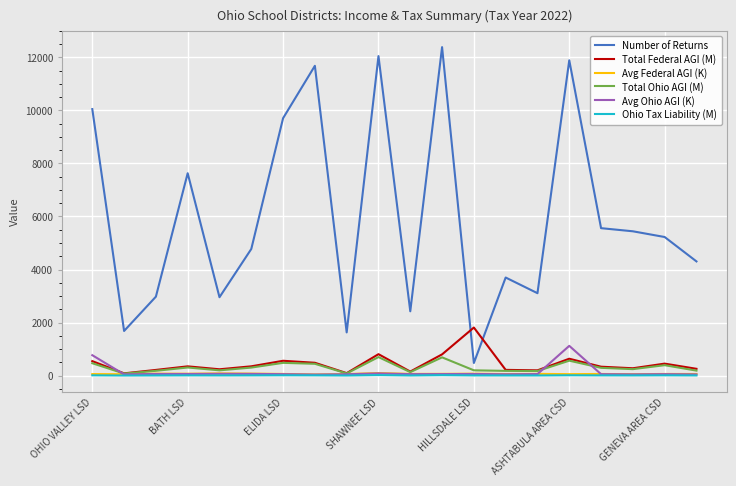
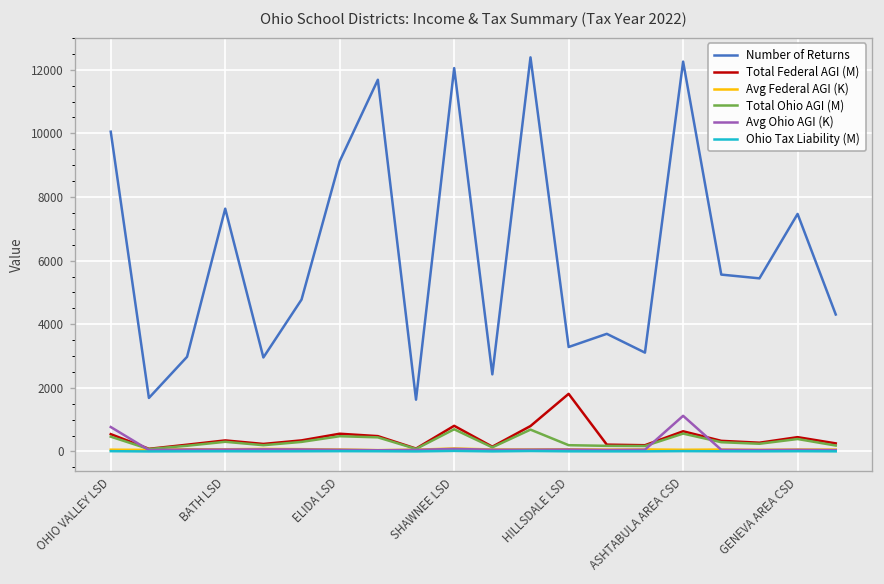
  {
    "Number of Returns": {
      "OHIO VALLEY LSD": 10100,
      "BATH LSD": 7600,
-     "ELIDA LSD": 9700,
+     "ELIDA LSD": 9100,
      "SHAWNEE LSD": 12100,
-     "HILLSDALE LSD": 500,
-     "ASHTABULA AREA CSD": 11900,
-     "GENEVA AREA CSD": 5200
+     "HILLSDALE LSD": 3300,
+     "ASHTABULA AREA CSD": 12300,
+     "GENEVA AREA CSD": 7500
    },
    "Total Federal AGI (M)": {
      "SHAWNEE LSD": 800,
      "HILLSDALE LSD": 1800
    },
    "Total Ohio AGI (M)": {
      "SHAWNEE LSD": 700,
      "HILLSDALE LSD": 200
    },
    "Avg Ohio AGI (K)": {
      "OHIO VALLEY LSD": 800,
      "ASHTABULA AREA CSD": 1100
    }
  }
